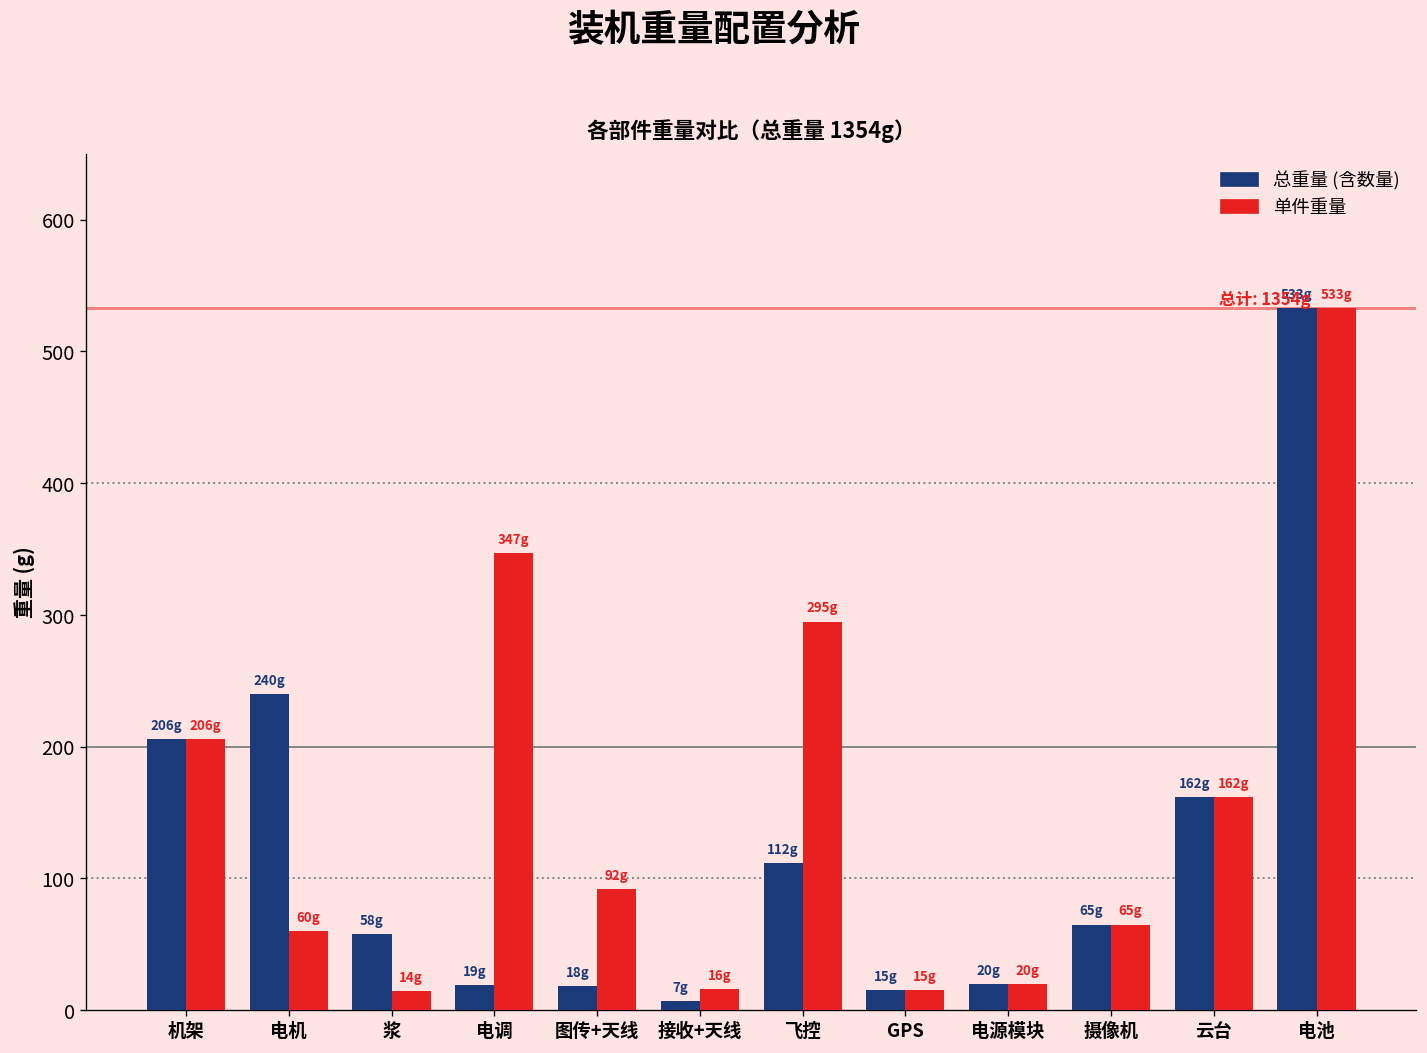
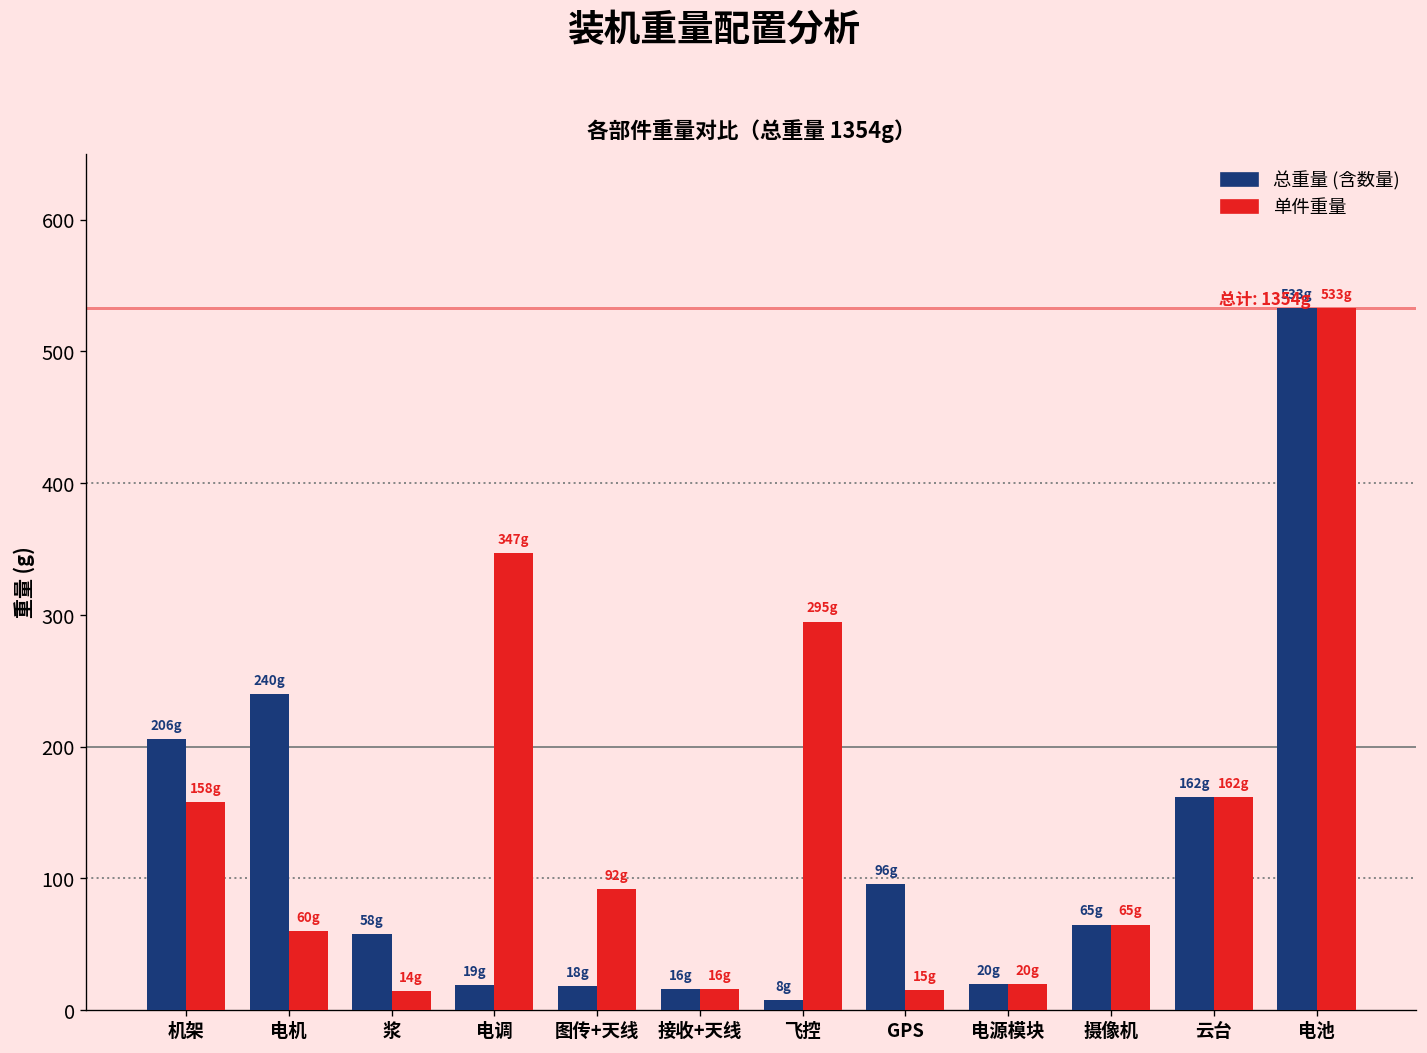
  {
    "总重量 (含数量)": {
      "机架": "206g",
      "电机": "240g",
      "浆": "58g",
      "电调": "19g",
      "图传+天线": "18g",
-     "接收+天线": "7g",
-     "飞控": "112g",
-     "GPS": "15g",
+     "接收+天线": "16g",
+     "飞控": "8g",
+     "GPS": "96g",
      "电源模块": "20g",
      "摄像机": "65g",
      "云台": "162g"
    },
    "单件重量": {
-     "机架": "206g",
+     "机架": "158g",
      "电机": "60g",
      "浆": "14g",
      "电调": "347g",
      "图传+天线": "92g",
      "接收+天线": "16g",
      "飞控": "295g",
      "GPS": "15g",
      "电源模块": "20g",
      "摄像机": "65g",
      "云台": "162g",
      "电池": "533g"
    }
  }
